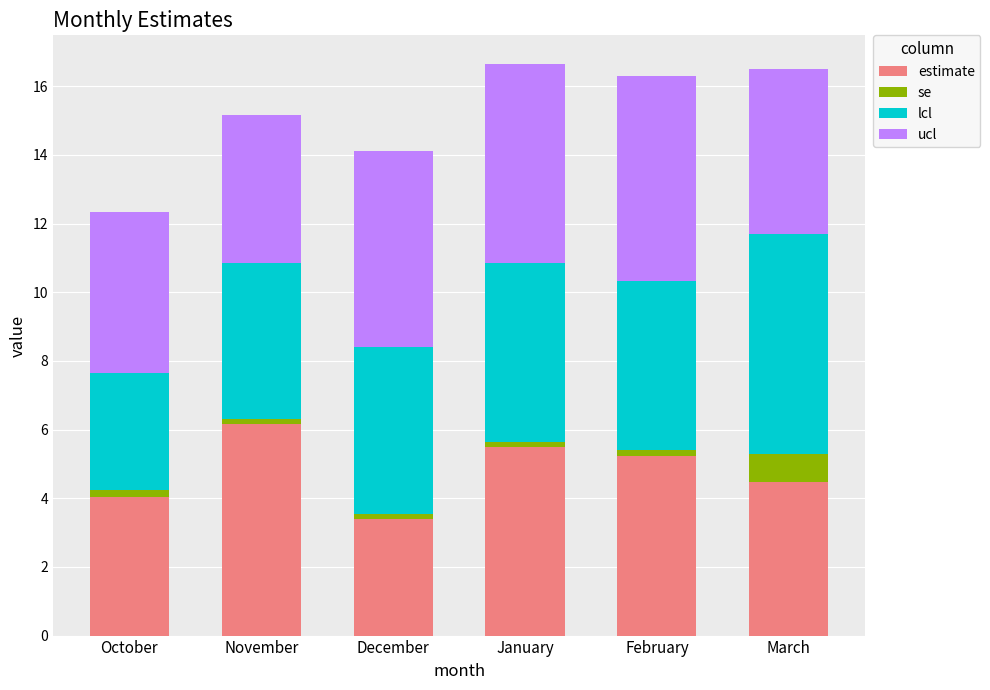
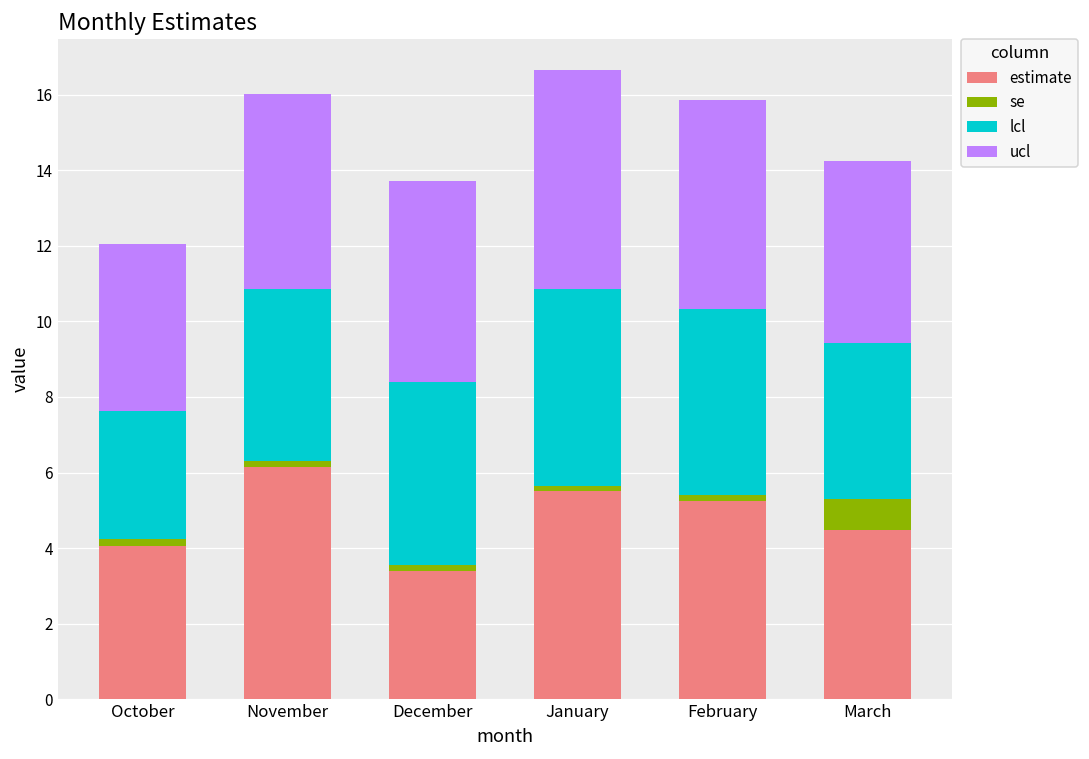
  {
    "estimate": {
      "October": 4.0,
      "November": 6.2,
      "December": 3.4,
      "January": 5.5,
      "February": 5.2,
      "March": 4.5
    },
    "se": {
      "October": 0.2,
      "November": 0.2,
      "December": 0.1,
      "January": 0.2,
      "February": 0.2,
      "March": 0.8
    },
    "lcl": {
      "October": 3.4,
      "November": 4.6,
      "December": 4.8,
      "January": 5.2,
      "February": 4.9,
-     "March": 6.4
+     "March": 4.1
    },
    "ucl": {
-     "October": 4.7,
-     "November": 4.3,
-     "December": 5.7,
+     "October": 4.4,
+     "November": 5.1,
+     "December": 5.3,
      "January": 5.8,
-     "February": 6.0,
+     "February": 5.5,
      "March": 4.8
    }
  }
